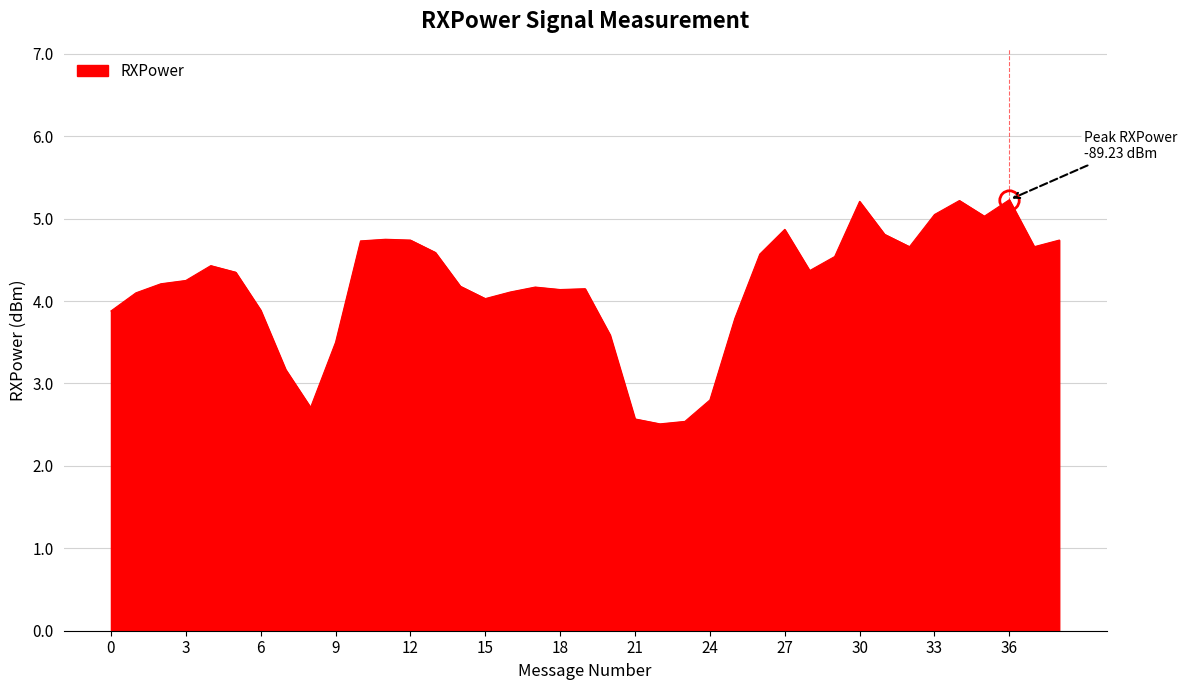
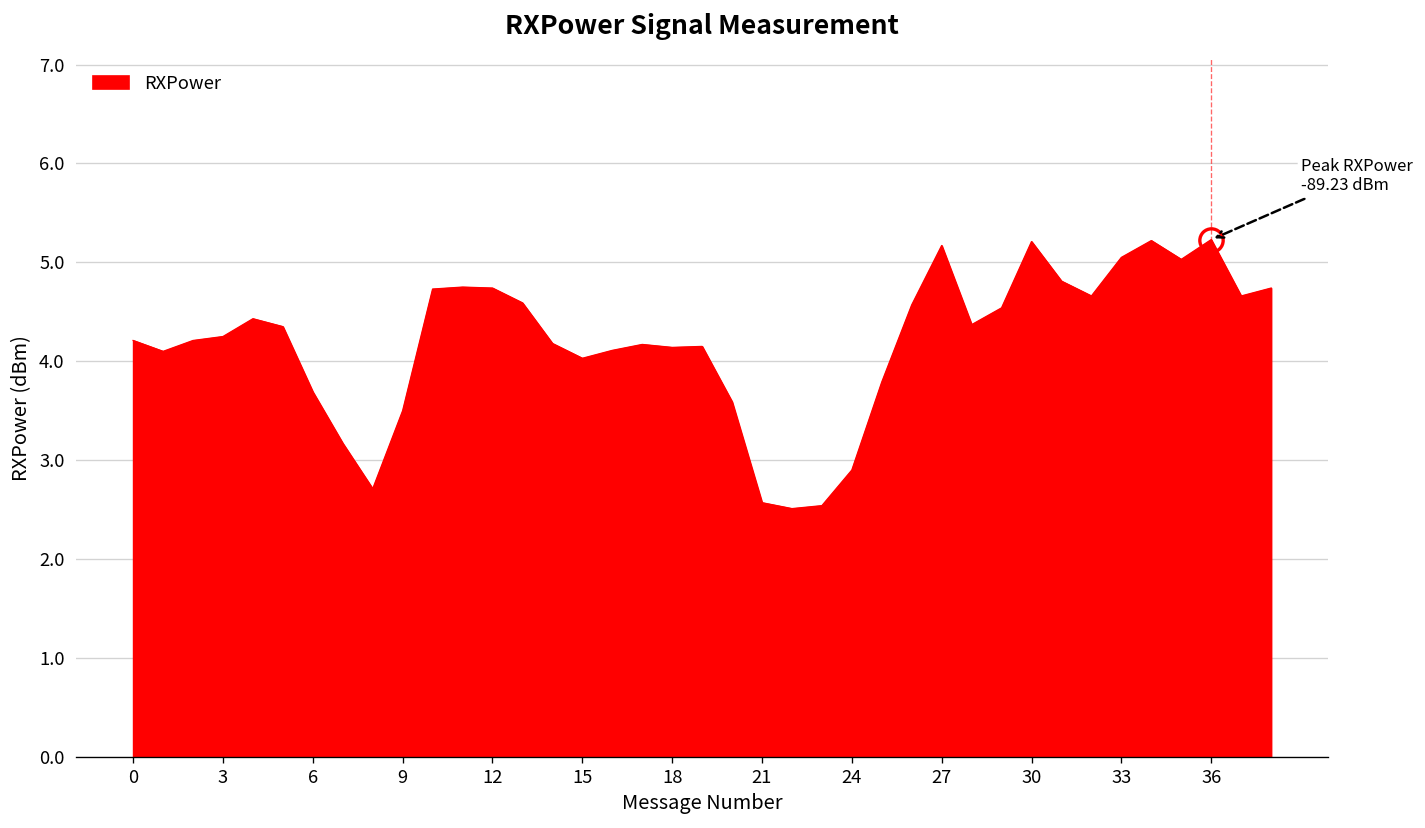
  {
    "RXPower": {
-     "0": 3.9,
+     "0": 4.2,
      "3": 4.3,
-     "6": 3.9,
+     "6": 3.7,
      "9": 3.5,
      "12": 4.7,
      "15": 4.0,
      "18": 4.1,
      "21": 2.6,
-     "24": 2.8,
-     "27": 4.9,
+     "24": 2.9,
+     "27": 5.2,
      "30": 5.2,
      "33": 5.0
    }
  }
